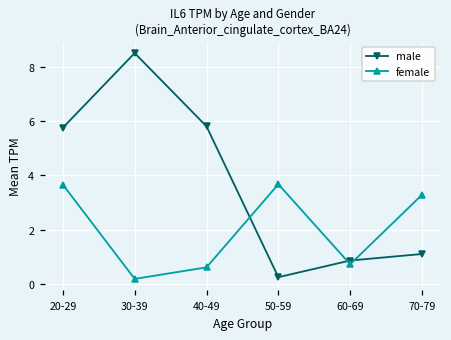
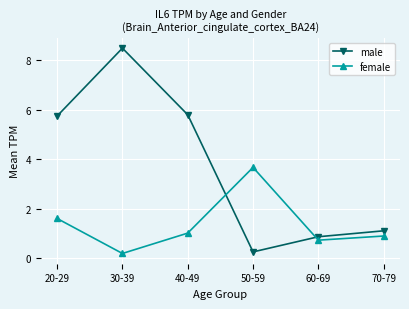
  {
    "male": {
      "20-29": 5.7,
      "30-39": 8.5,
      "40-49": 5.8,
      "50-59": 0.2,
      "60-69": 0.9,
      "70-79": 1.1
    },
    "female": {
-     "20-29": 3.7,
+     "20-29": 1.6,
      "30-39": 0.2,
-     "40-49": 0.6,
+     "40-49": 1.0,
      "50-59": 3.7,
      "60-69": 0.7,
-     "70-79": 3.3
+     "70-79": 0.9
    }
  }
